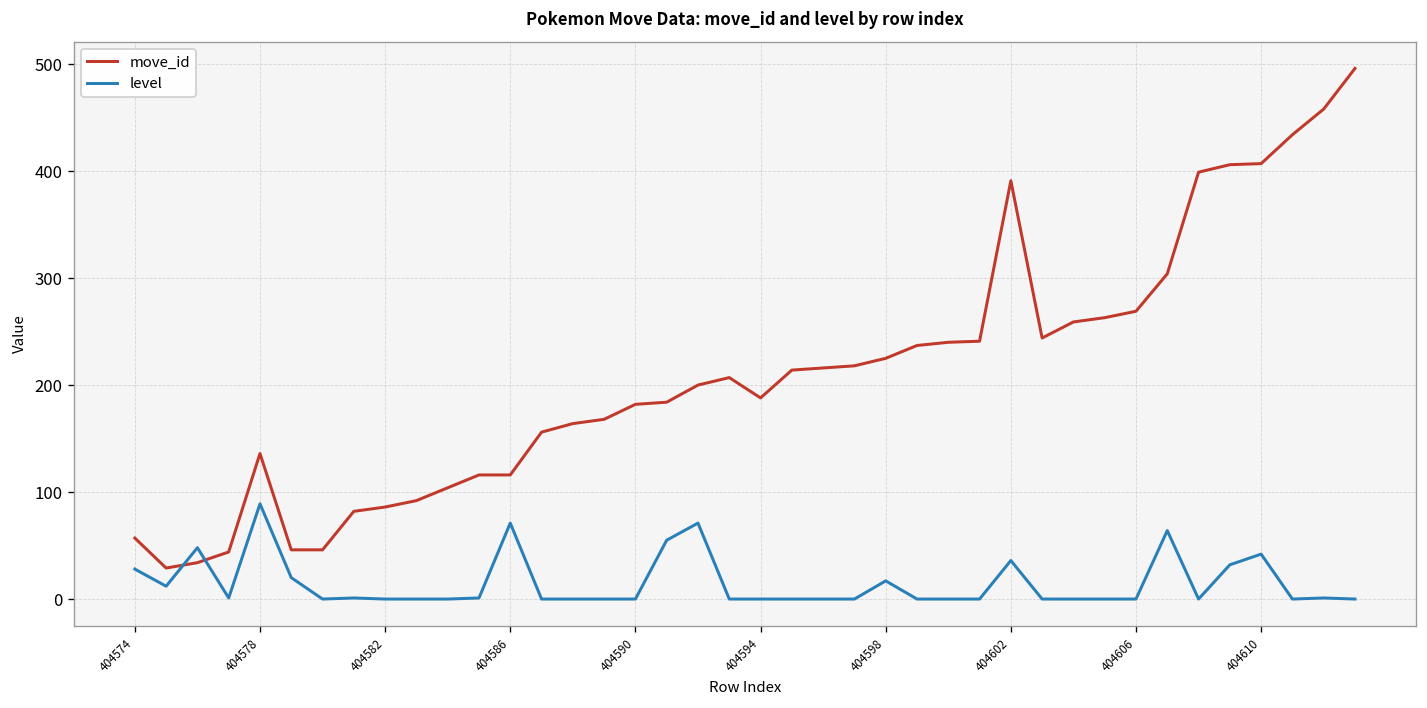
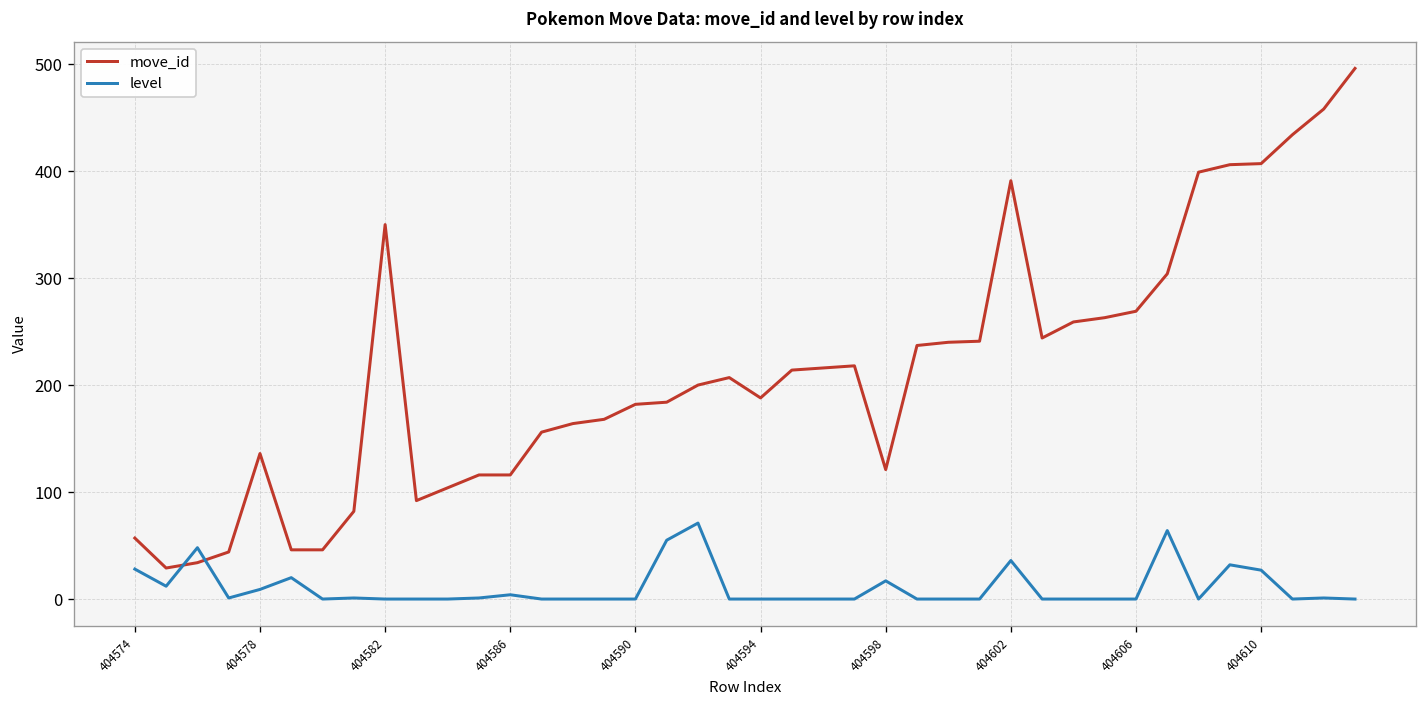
  {
    "move_id": {
      "404574": 60,
      "404578": 140,
-     "404582": 90,
+     "404582": 350,
      "404586": 120,
      "404590": 180,
      "404594": 190,
-     "404598": 230,
+     "404598": 120,
      "404602": 390,
      "404606": 270,
      "404610": 410
    },
    "level": {
      "404574": 30,
-     "404578": 90,
+     "404578": 10,
      "404582": 0,
-     "404586": 70,
+     "404586": 0,
      "404590": 0,
      "404594": 0,
      "404598": 20,
      "404602": 40,
      "404606": 0,
-     "404610": 40
+     "404610": 30
    }
  }
